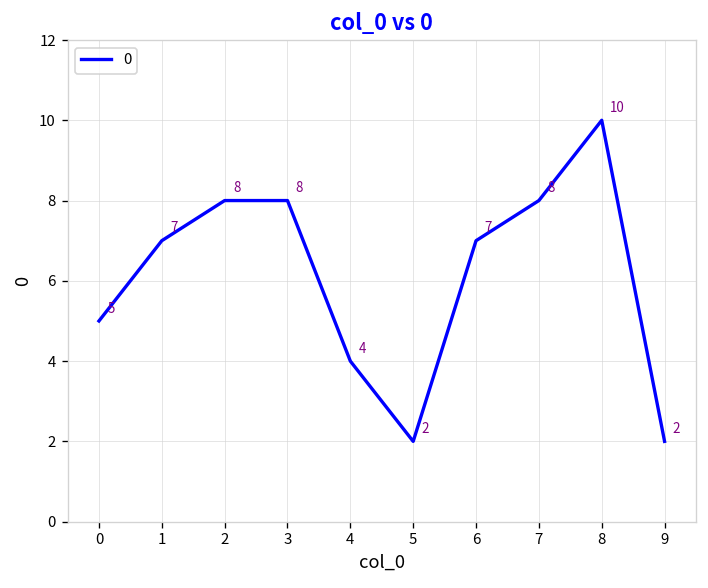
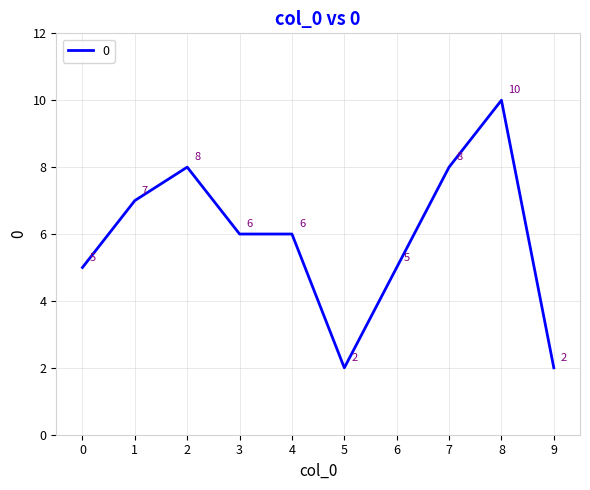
  {
    "0": 5,
    "1": 7,
    "2": 8,
-   "3": 8,
-   "4": 4,
+   "3": 6,
+   "4": 6,
    "5": 2,
-   "6": 7,
+   "6": 5,
    "7": 8,
    "8": 10,
    "9": 2
  }
